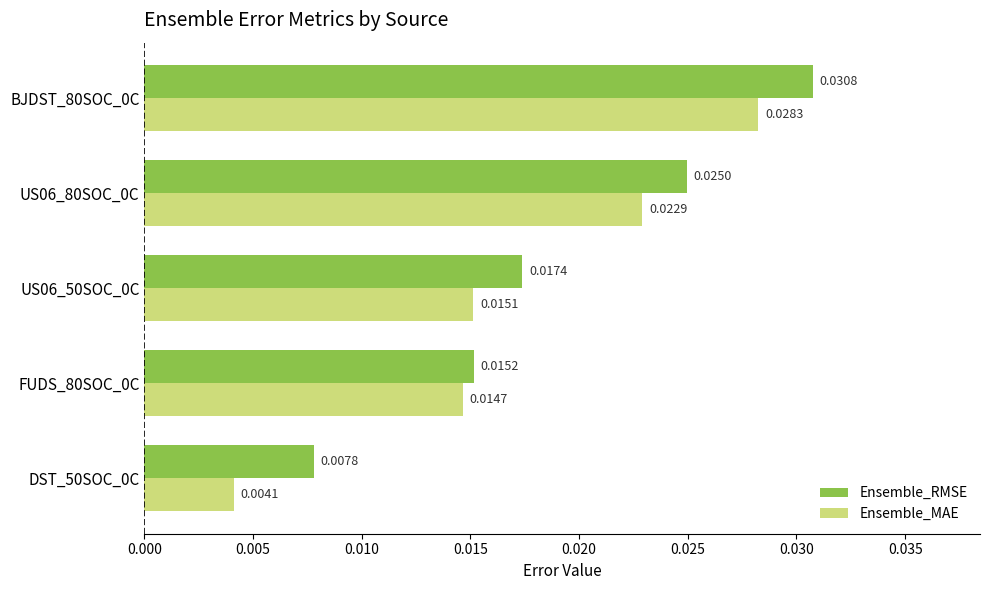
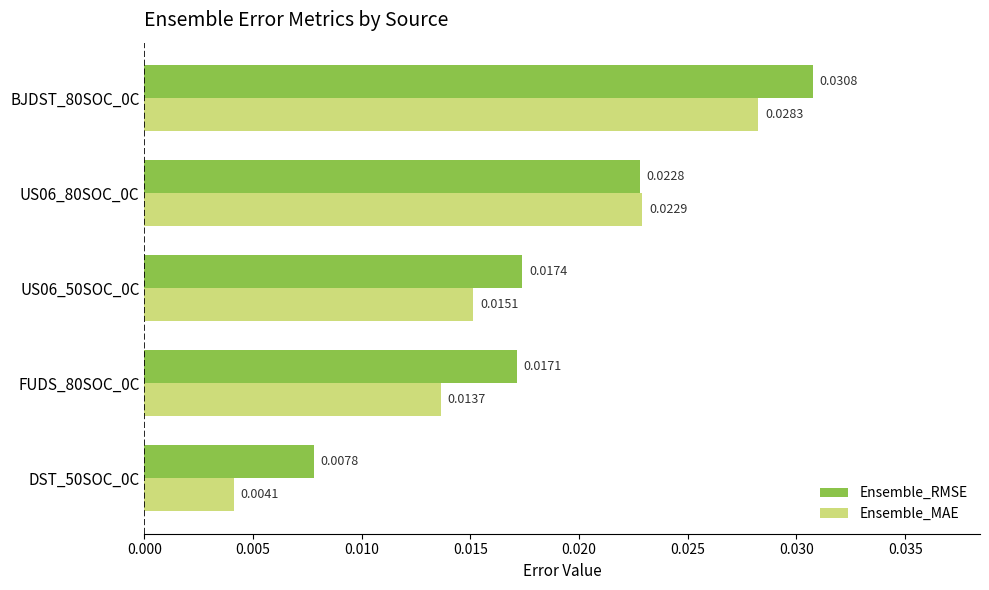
  {
    "Ensemble_RMSE": {
      "BJDST_80SOC_0C": 0.0308,
-     "US06_80SOC_0C": 0.0250,
+     "US06_80SOC_0C": 0.0228,
      "US06_50SOC_0C": 0.0174,
-     "FUDS_80SOC_0C": 0.0152,
+     "FUDS_80SOC_0C": 0.0171,
      "DST_50SOC_0C": 0.0078
    },
    "Ensemble_MAE": {
      "BJDST_80SOC_0C": 0.0283,
      "US06_80SOC_0C": 0.0229,
      "US06_50SOC_0C": 0.0151,
-     "FUDS_80SOC_0C": 0.0147,
+     "FUDS_80SOC_0C": 0.0137,
      "DST_50SOC_0C": 0.0041
    }
  }
